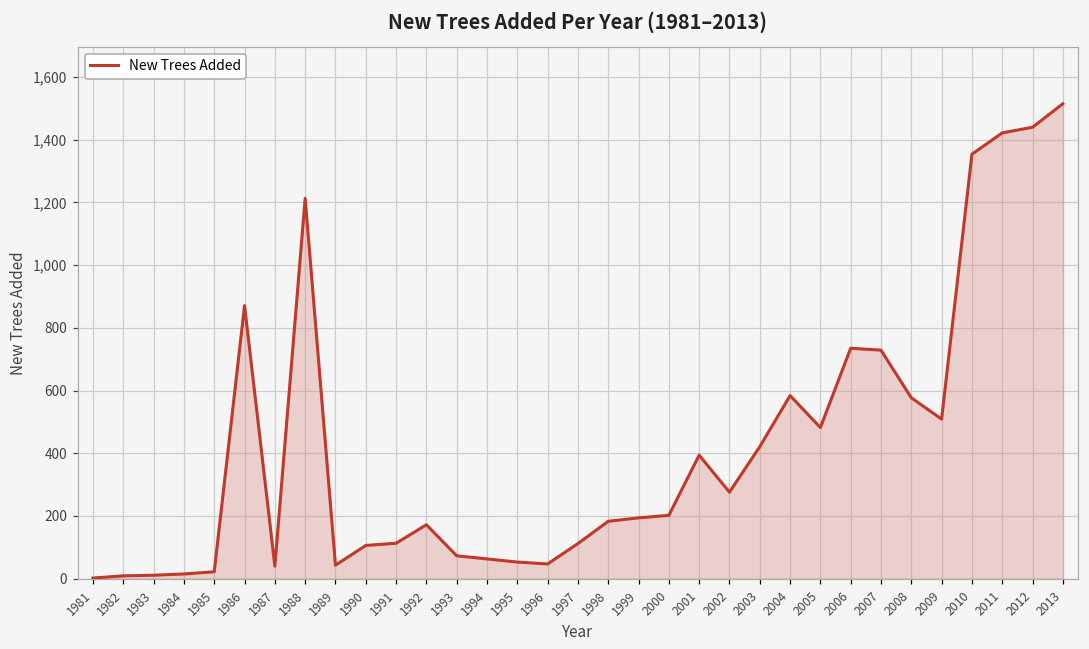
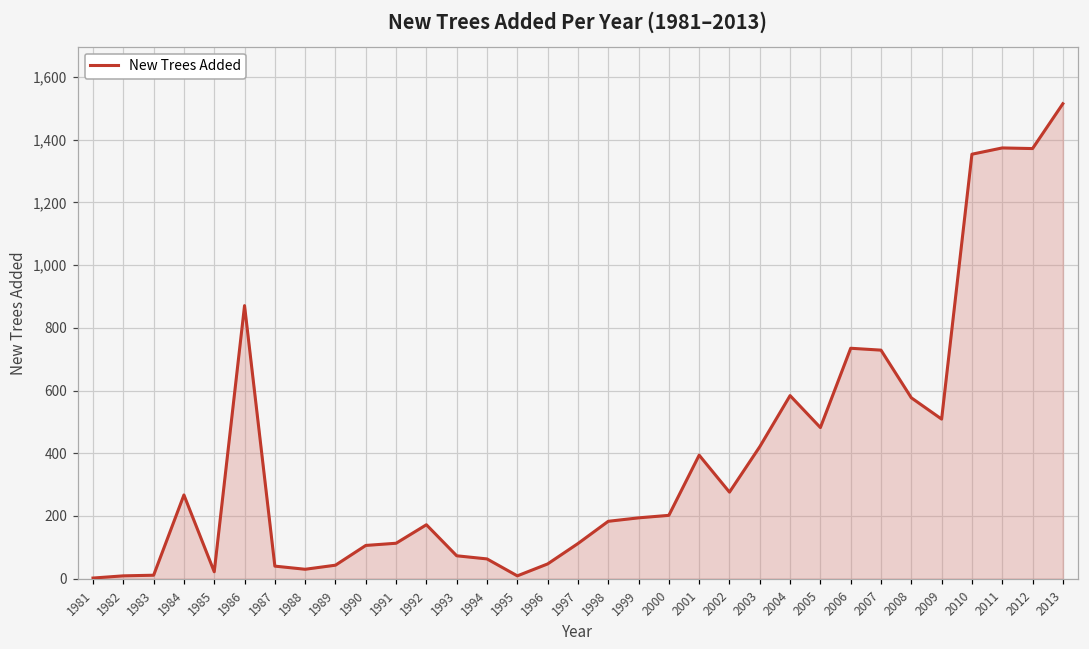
  {
    "1981": "0",
    "1982": "10",
    "1983": "10",
-   "1984": "20",
+   "1984": "270",
    "1985": "20",
    "1986": "870",
    "1987": "40",
-   "1988": "1,210",
+   "1988": "30",
    "1989": "40",
    "1990": "110",
    "1991": "110",
    "1992": "170",
    "1993": "70",
    "1994": "60",
-   "1995": "50",
+   "1995": "10",
    "1996": "50",
    "1997": "110",
    "1998": "180",
    "1999": "190",
    "2000": "200",
    "2001": "390",
    "2002": "280",
    "2003": "420",
    "2004": "580",
    "2005": "480",
    "2006": "740",
    "2007": "730",
    "2008": "580",
    "2009": "510",
    "2010": "1,350",
-   "2011": "1,420",
-   "2012": "1,440",
+   "2011": "1,370",
+   "2012": "1,370",
    "2013": "1,520"
  }
